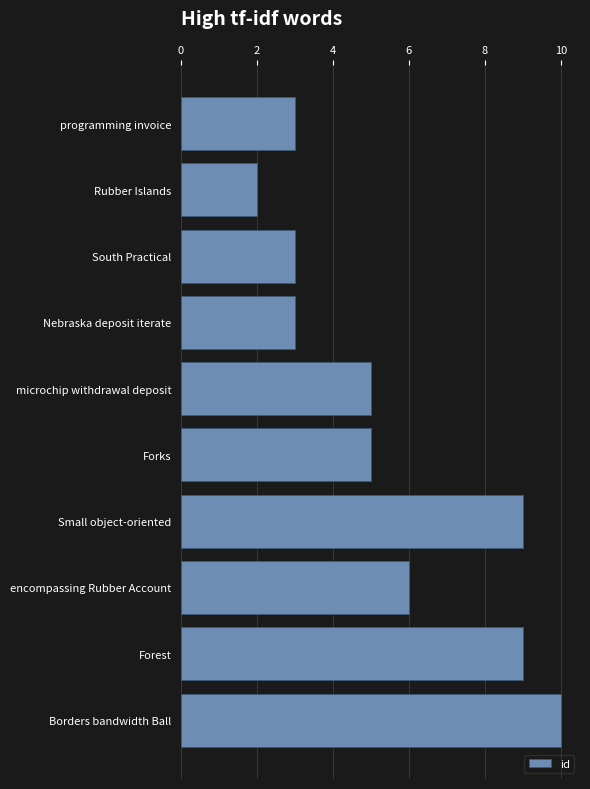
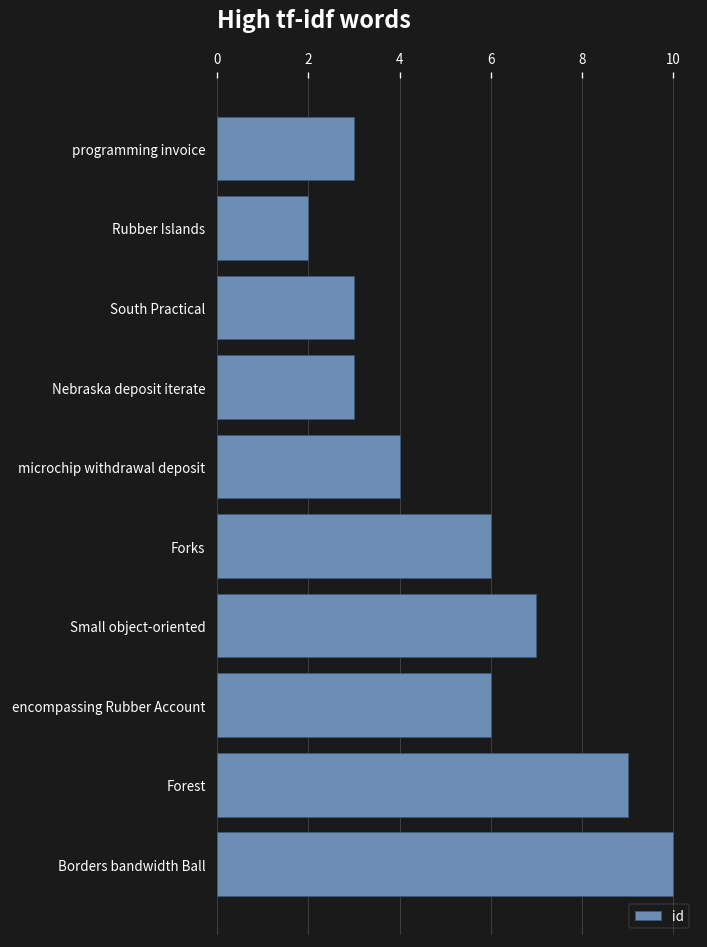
  {
    "programming invoice": 3,
    "Rubber Islands": 2,
    "South Practical": 3,
    "Nebraska deposit iterate": 3,
-   "microchip withdrawal deposit": 5,
-   "Forks": 5,
-   "Small object-oriented": 9,
+   "microchip withdrawal deposit": 4,
+   "Forks": 6,
+   "Small object-oriented": 7,
    "encompassing Rubber Account": 6,
    "Forest": 9,
    "Borders bandwidth Ball": 10
  }
